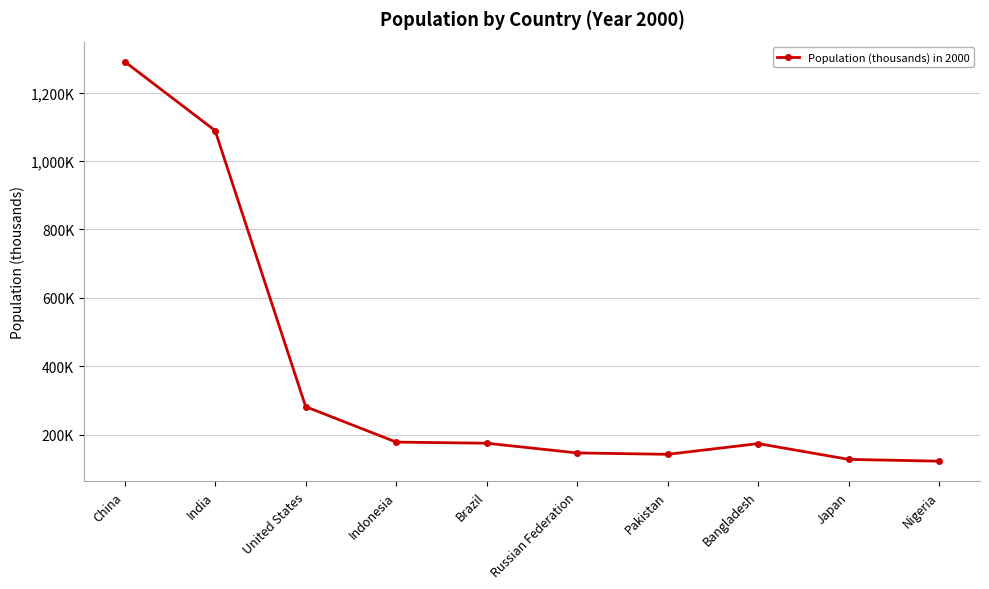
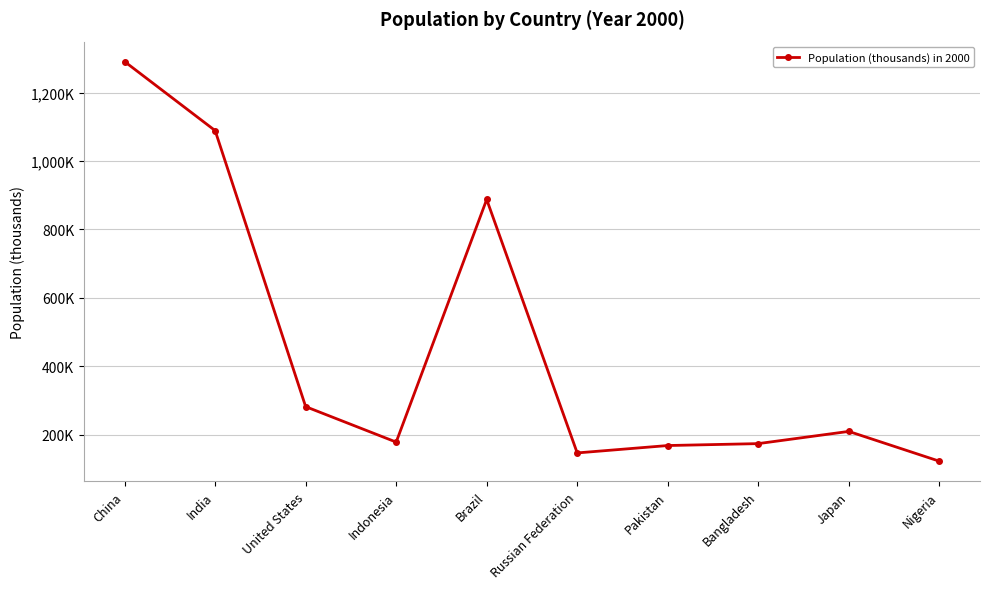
  {
    "China": "1,290,000",
    "India": "1,090,000",
    "United States": "280,000",
    "Indonesia": "180,000",
-   "Brazil": "170,000",
+   "Brazil": "890,000",
    "Russian Federation": "150,000",
-   "Pakistan": "140,000",
+   "Pakistan": "170,000",
    "Bangladesh": "170,000",
-   "Japan": "130,000",
+   "Japan": "210,000",
    "Nigeria": "120,000"
  }
